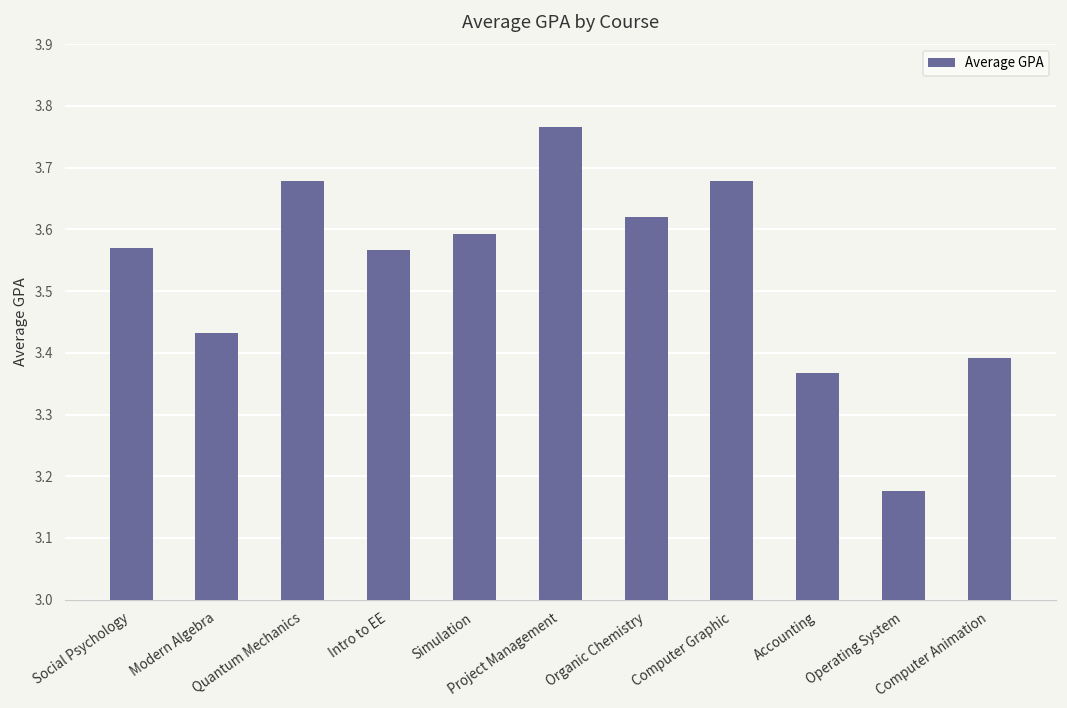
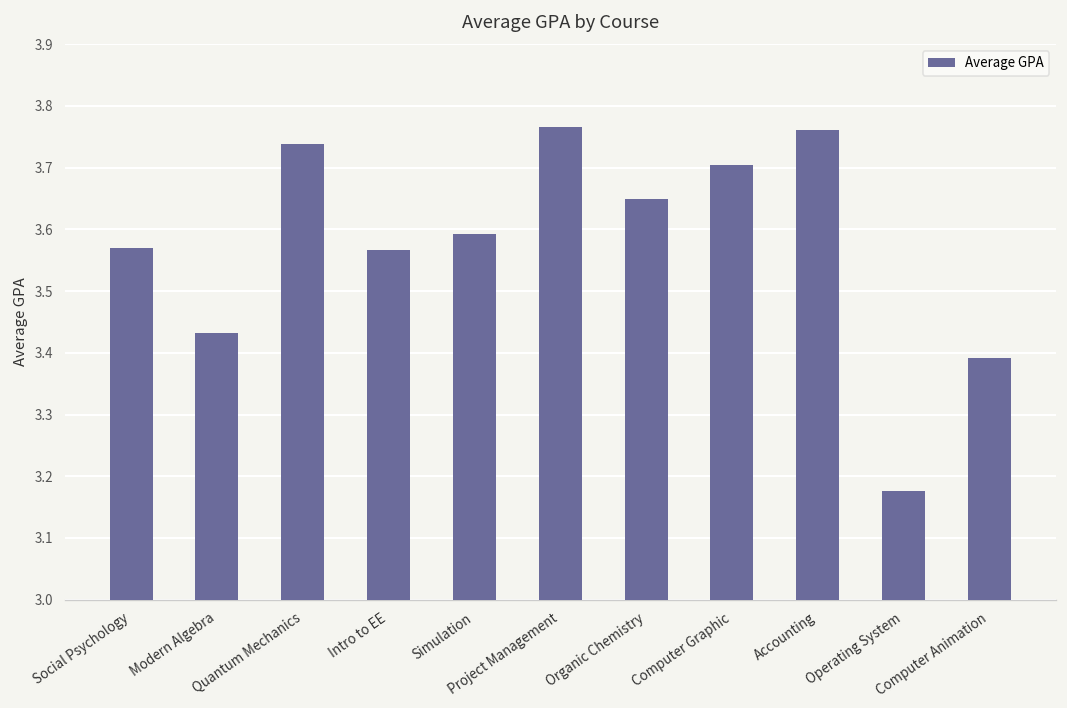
  {
    "Social Psychology": 3.57,
    "Modern Algebra": 3.43,
-   "Quantum Mechanics": 3.68,
+   "Quantum Mechanics": 3.74,
    "Intro to EE": 3.57,
    "Simulation": 3.59,
    "Project Management": 3.77,
-   "Organic Chemistry": 3.62,
-   "Computer Graphic": 3.68,
-   "Accounting": 3.37,
+   "Organic Chemistry": 3.65,
+   "Computer Graphic": 3.70,
+   "Accounting": 3.76,
    "Operating System": 3.18,
    "Computer Animation": 3.39
  }
